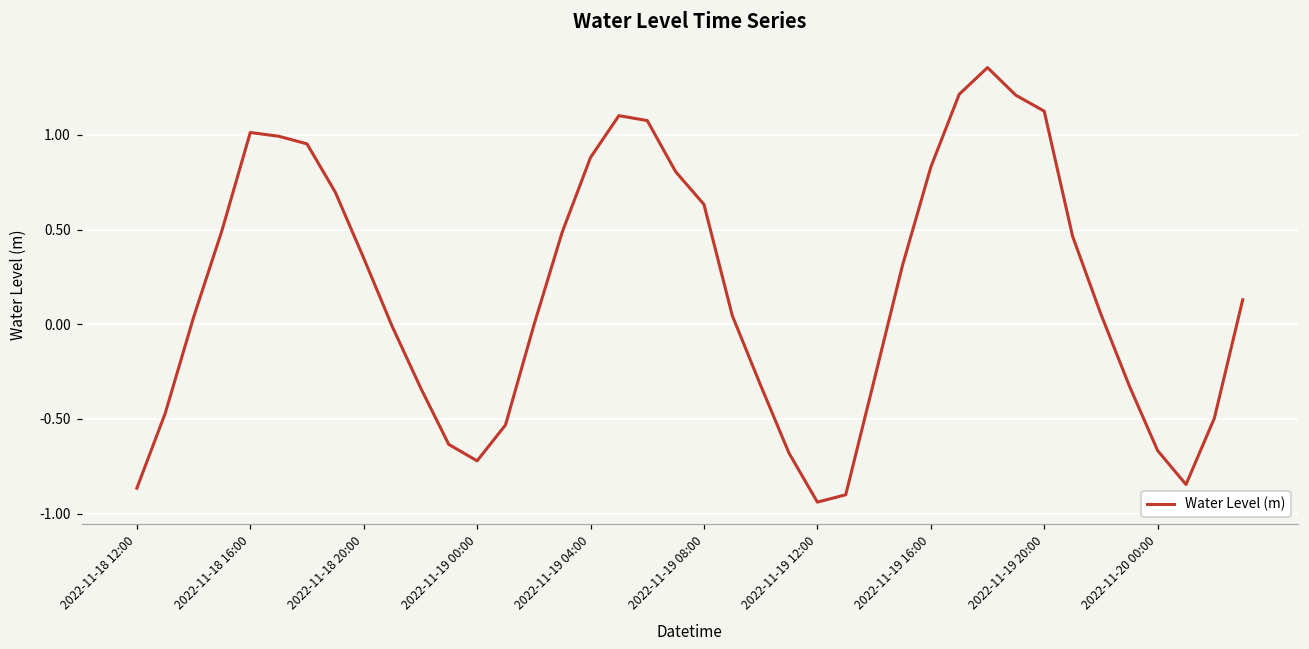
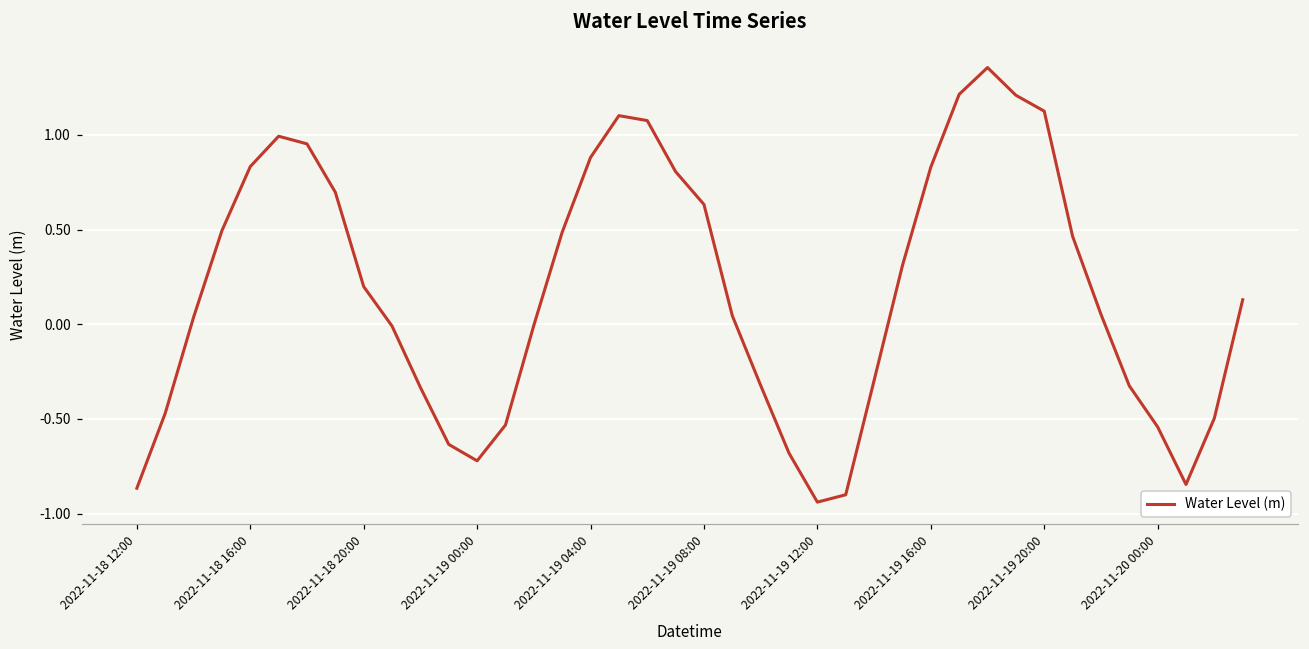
  {
    "2022-11-18 12:00": -0.87,
-   "2022-11-18 16:00": 1.01,
-   "2022-11-18 20:00": 0.35,
+   "2022-11-18 16:00": 0.83,
+   "2022-11-18 20:00": 0.20,
    "2022-11-19 00:00": -0.72,
    "2022-11-19 04:00": 0.88,
    "2022-11-19 08:00": 0.63,
    "2022-11-19 12:00": -0.94,
    "2022-11-19 16:00": 0.83,
    "2022-11-19 20:00": 1.13,
-   "2022-11-20 00:00": -0.67
+   "2022-11-20 00:00": -0.54
  }
